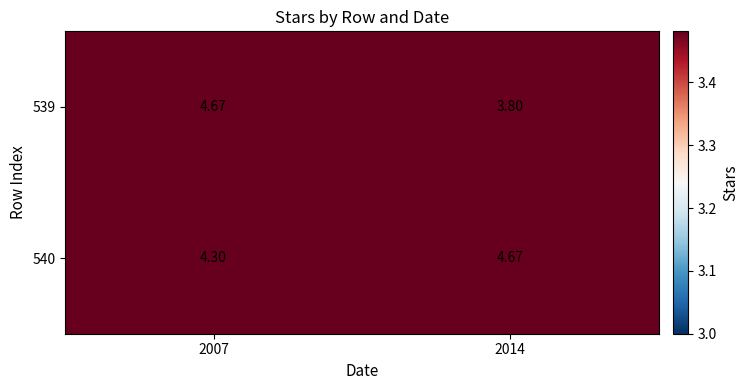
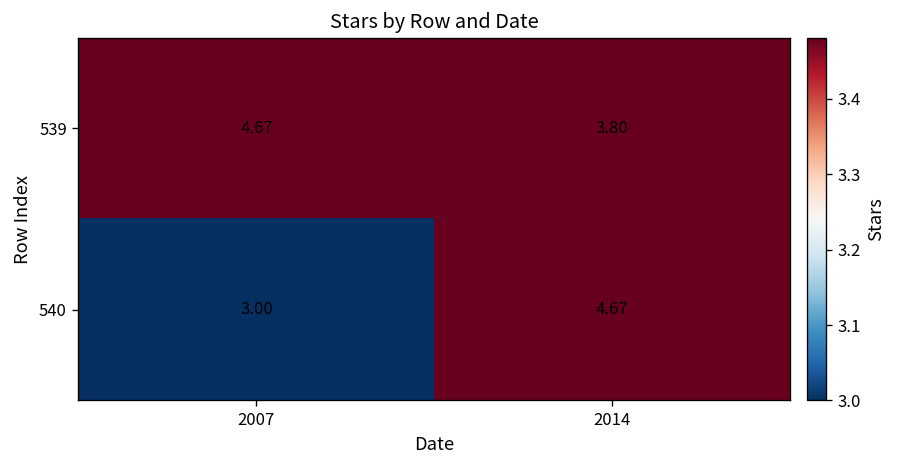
  {
    "539": {
      "2007": 4.67,
      "2014": 3.80
    },
    "540": {
-     "2007": 4.30,
+     "2007": 3.00,
      "2014": 4.67
    }
  }
